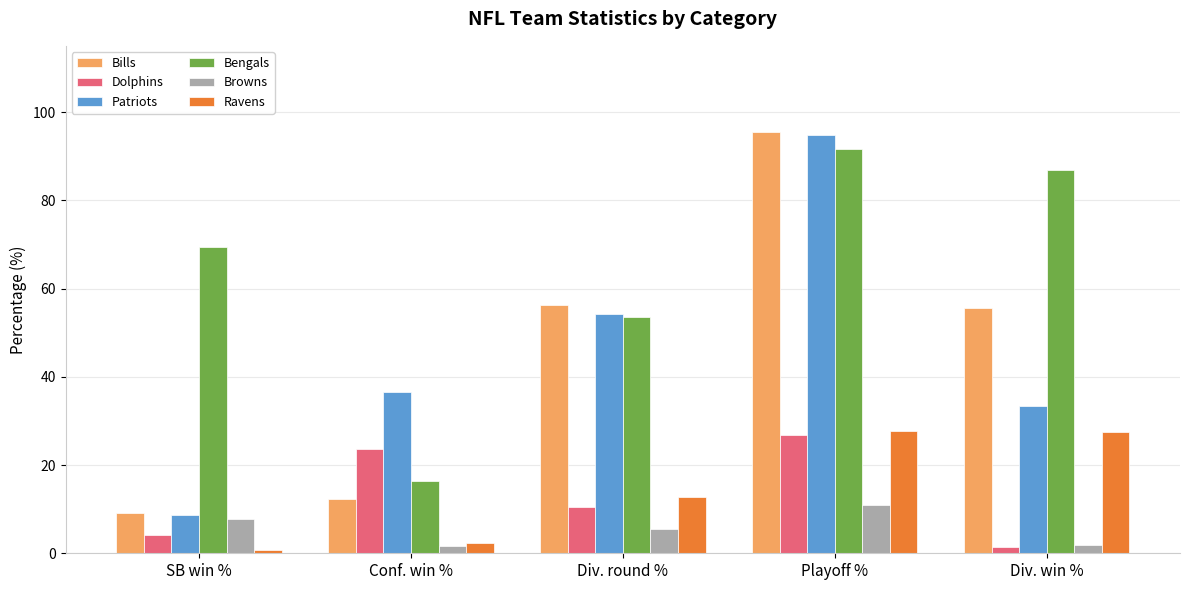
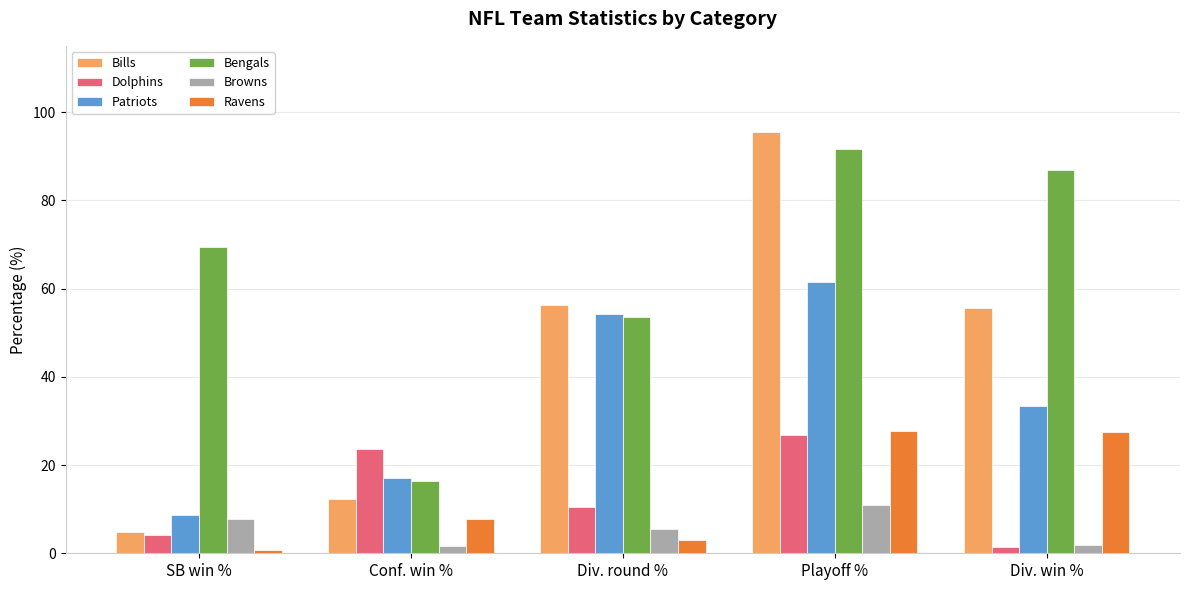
  {
    "Bills": {
-     "SB win %": 9,
+     "SB win %": 5,
      "Conf. win %": 12,
      "Div. round %": 56,
      "Playoff %": 95,
      "Div. win %": 56
    },
    "Dolphins": {
      "SB win %": 4,
      "Conf. win %": 24,
      "Div. round %": 11,
      "Playoff %": 27,
      "Div. win %": 1
    },
    "Patriots": {
      "SB win %": 9,
-     "Conf. win %": 37,
+     "Conf. win %": 17,
      "Div. round %": 54,
-     "Playoff %": 95,
+     "Playoff %": 61,
      "Div. win %": 33
    },
    "Bengals": {
      "SB win %": 69,
      "Conf. win %": 16,
      "Div. round %": 54,
      "Playoff %": 92,
      "Div. win %": 87
    },
    "Browns": {
      "SB win %": 8,
      "Conf. win %": 2,
      "Div. round %": 6,
      "Playoff %": 11,
      "Div. win %": 2
    },
    "Ravens": {
      "SB win %": 1,
-     "Conf. win %": 2,
-     "Div. round %": 13,
+     "Conf. win %": 8,
+     "Div. round %": 3,
      "Playoff %": 28,
      "Div. win %": 28
    }
  }
